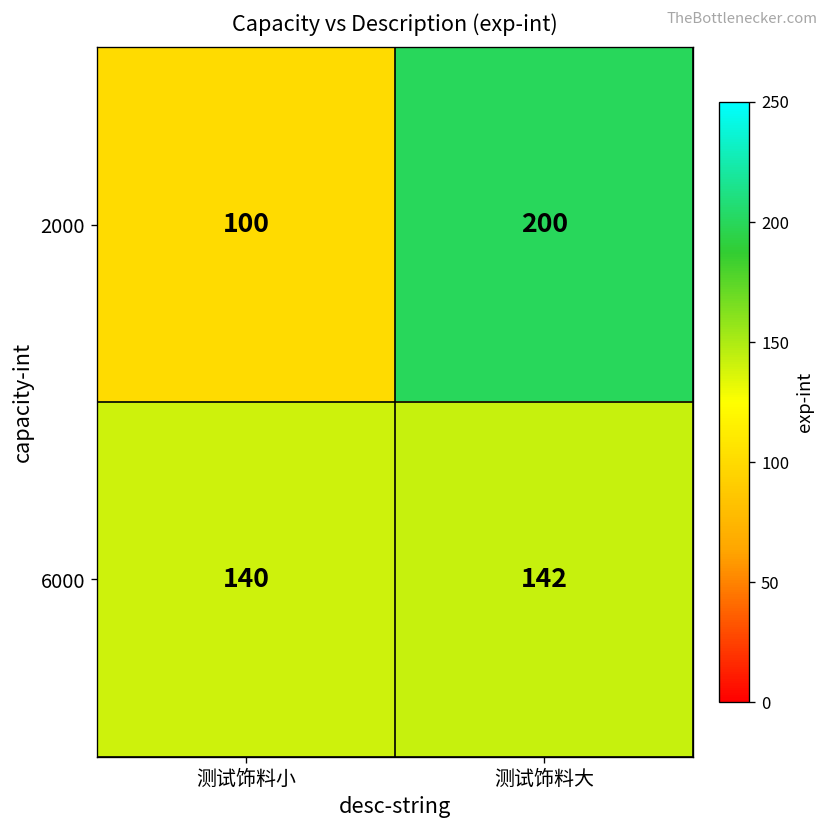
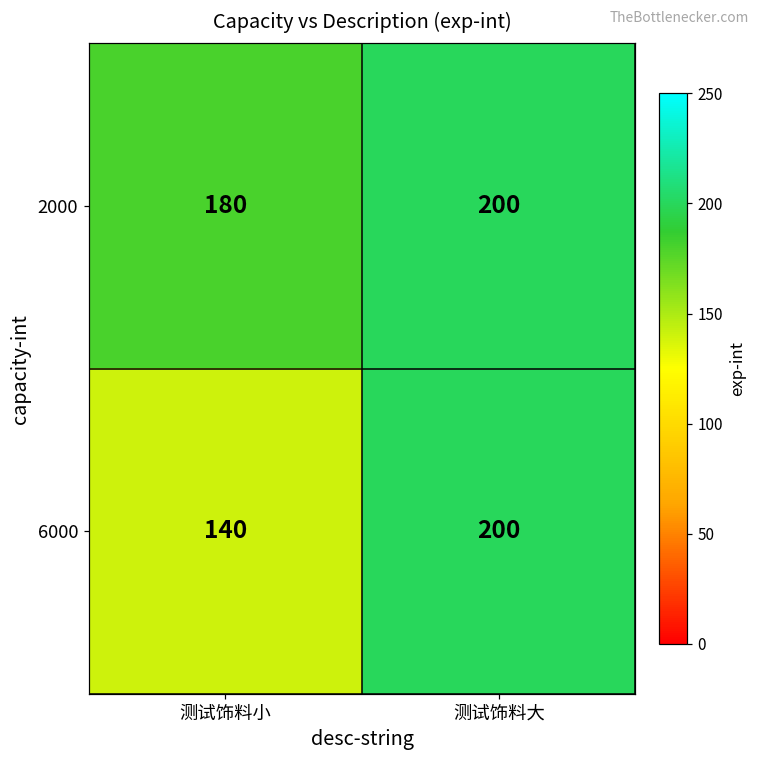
  {
    "2000": {
-     "测试饰料小": 100,
+     "测试饰料小": 180,
      "测试饰料大": 200
    },
    "6000": {
      "测试饰料小": 140,
-     "测试饰料大": 142
+     "测试饰料大": 200
    }
  }
